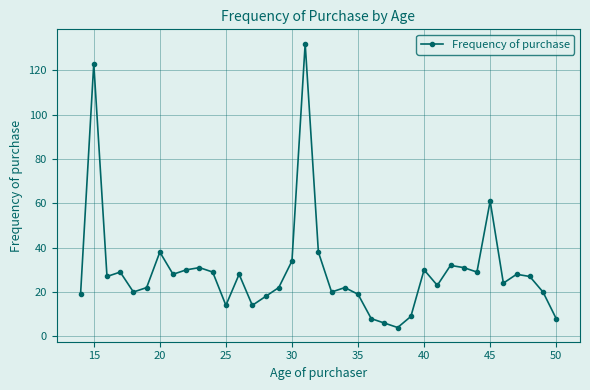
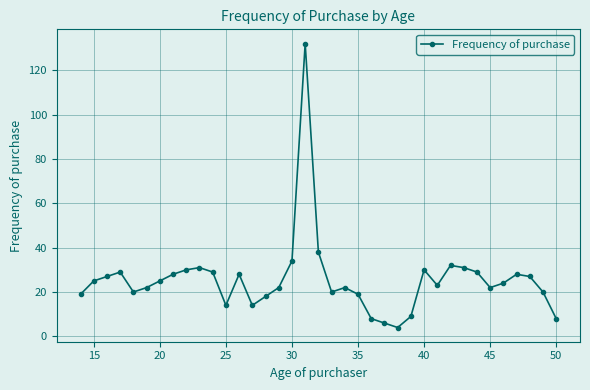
  {
-   "15": 123,
-   "20": 38,
+   "15": 25,
+   "20": 25,
    "25": 14,
    "30": 34,
    "35": 19,
    "40": 30,
-   "45": 61,
+   "45": 22,
    "50": 8
  }
